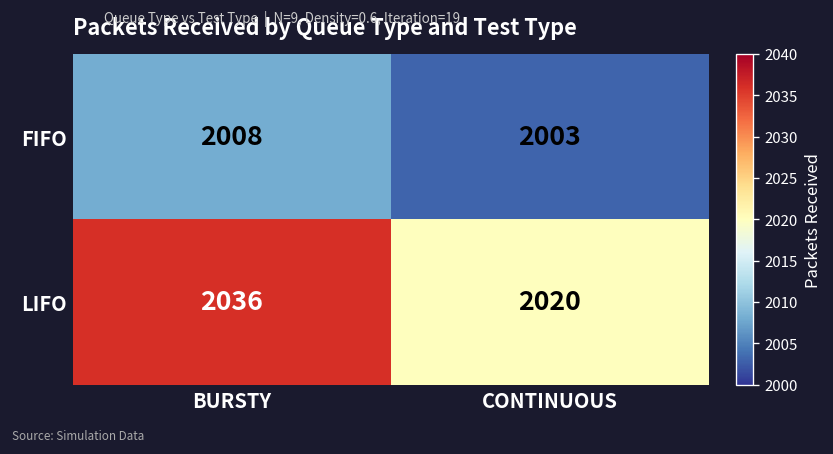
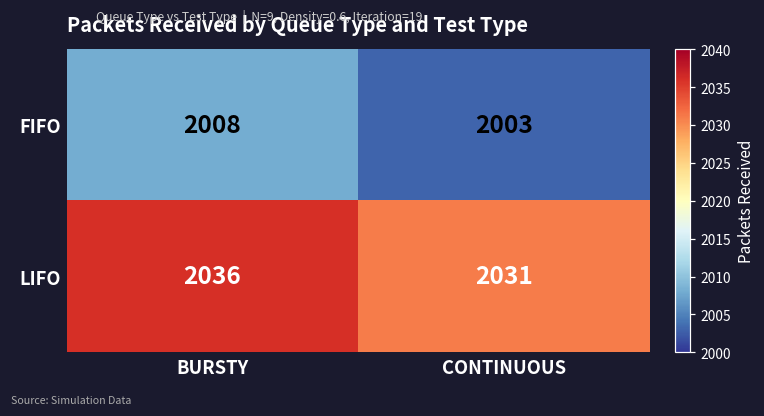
  {
    "FIFO": {
      "BURSTY": 2008,
      "CONTINUOUS": 2003
    },
    "LIFO": {
      "BURSTY": 2036,
-     "CONTINUOUS": 2020
+     "CONTINUOUS": 2031
    }
  }
